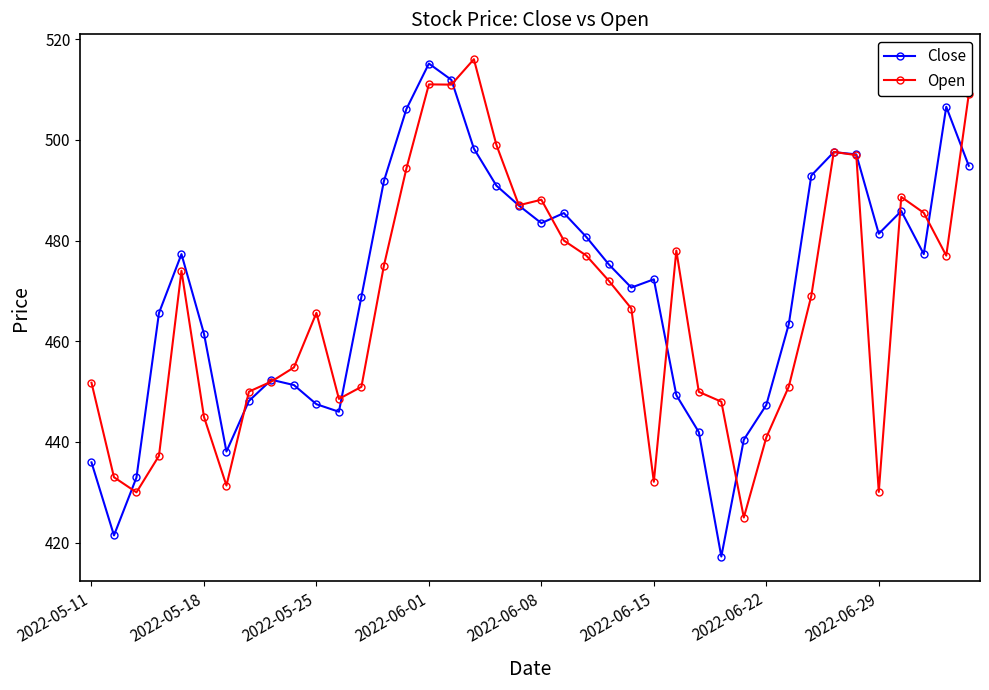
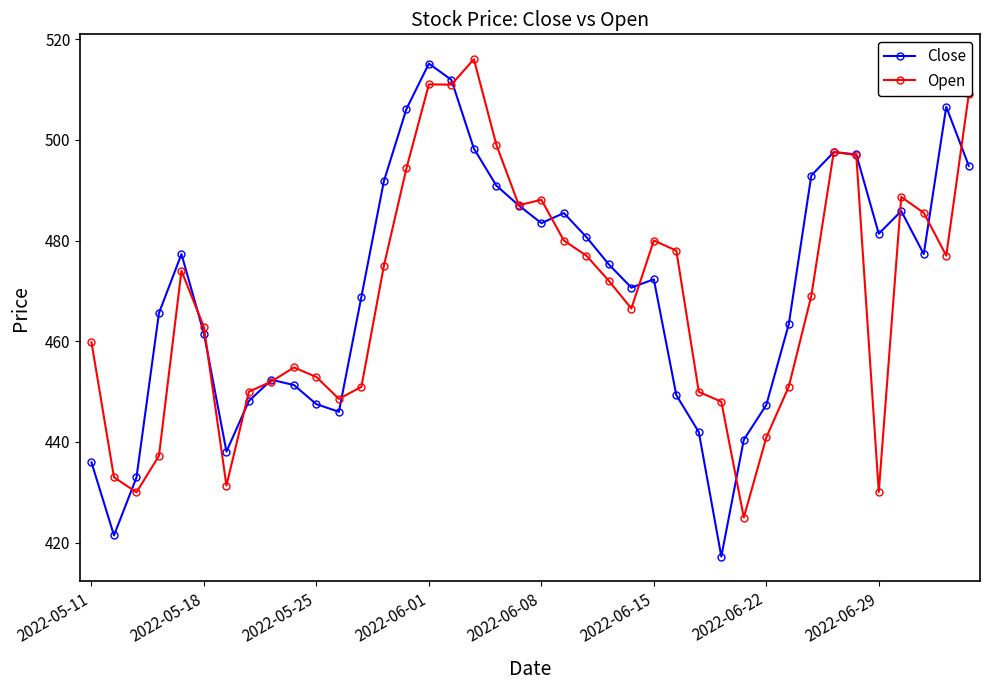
  {
    "Close": {
      "2022-05-11": 436,
      "2022-05-18": 462,
      "2022-05-25": 448,
      "2022-06-01": 515,
      "2022-06-08": 483,
      "2022-06-15": 472,
      "2022-06-22": 447,
      "2022-06-29": 481
    },
    "Open": {
-     "2022-05-11": 452,
-     "2022-05-18": 445,
-     "2022-05-25": 466,
+     "2022-05-11": 460,
+     "2022-05-18": 463,
+     "2022-05-25": 453,
      "2022-06-01": 511,
      "2022-06-08": 488,
-     "2022-06-15": 432,
+     "2022-06-15": 480,
      "2022-06-22": 441,
      "2022-06-29": 430
    }
  }
